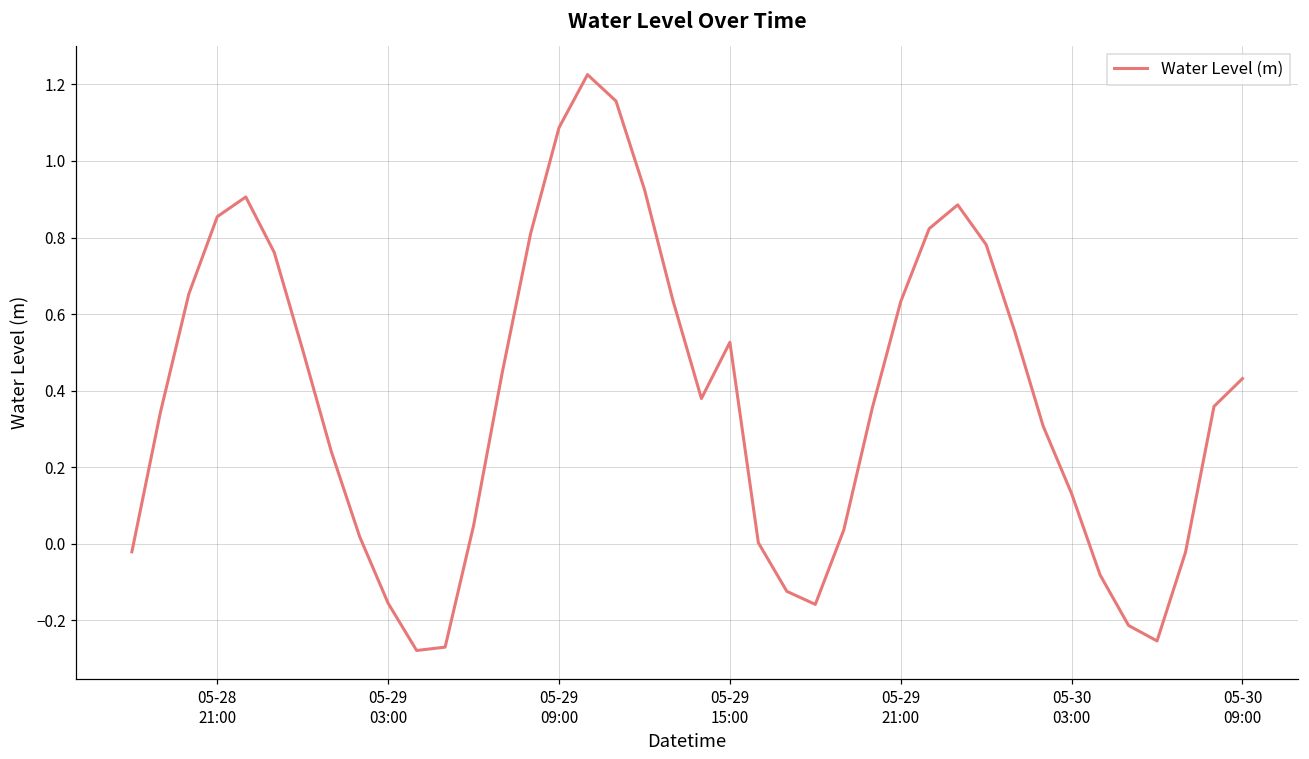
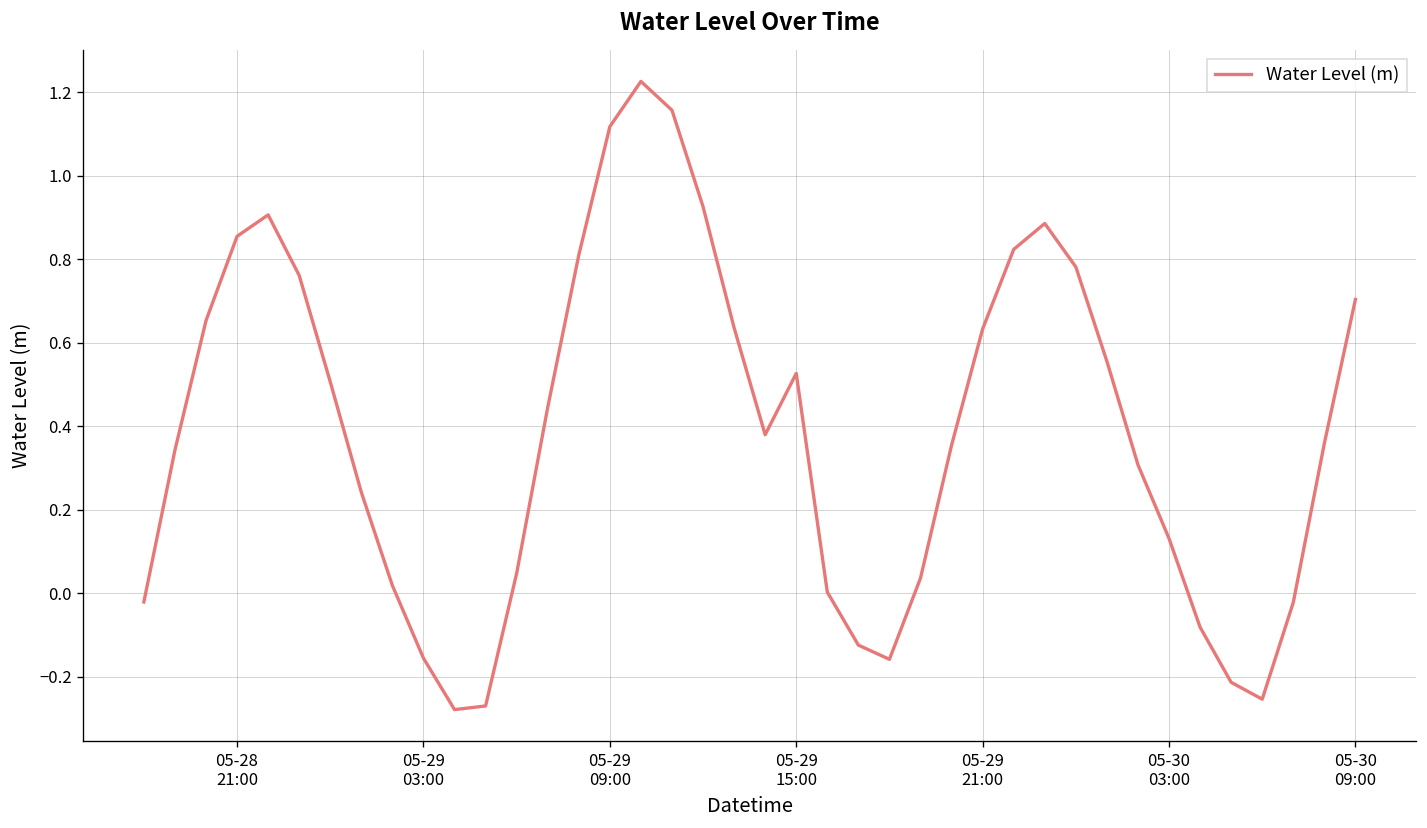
  {
    "05-28 21:00": 0.85,
    "05-29 03:00": -0.16,
-   "05-29 09:00": 1.09,
+   "05-29 09:00": 1.12,
    "05-29 15:00": 0.53,
    "05-29 21:00": 0.63,
    "05-30 03:00": 0.13,
-   "05-30 09:00": 0.43
+   "05-30 09:00": 0.70
  }
